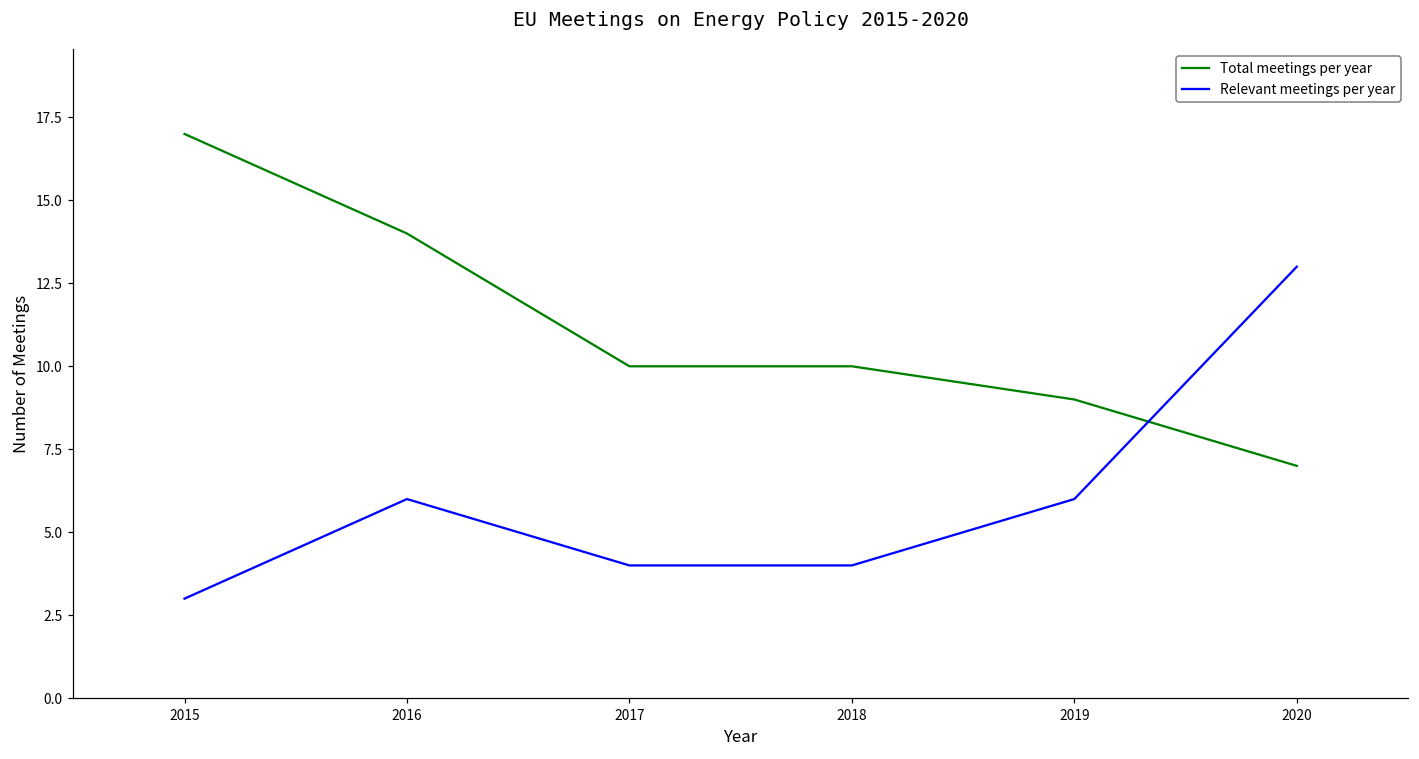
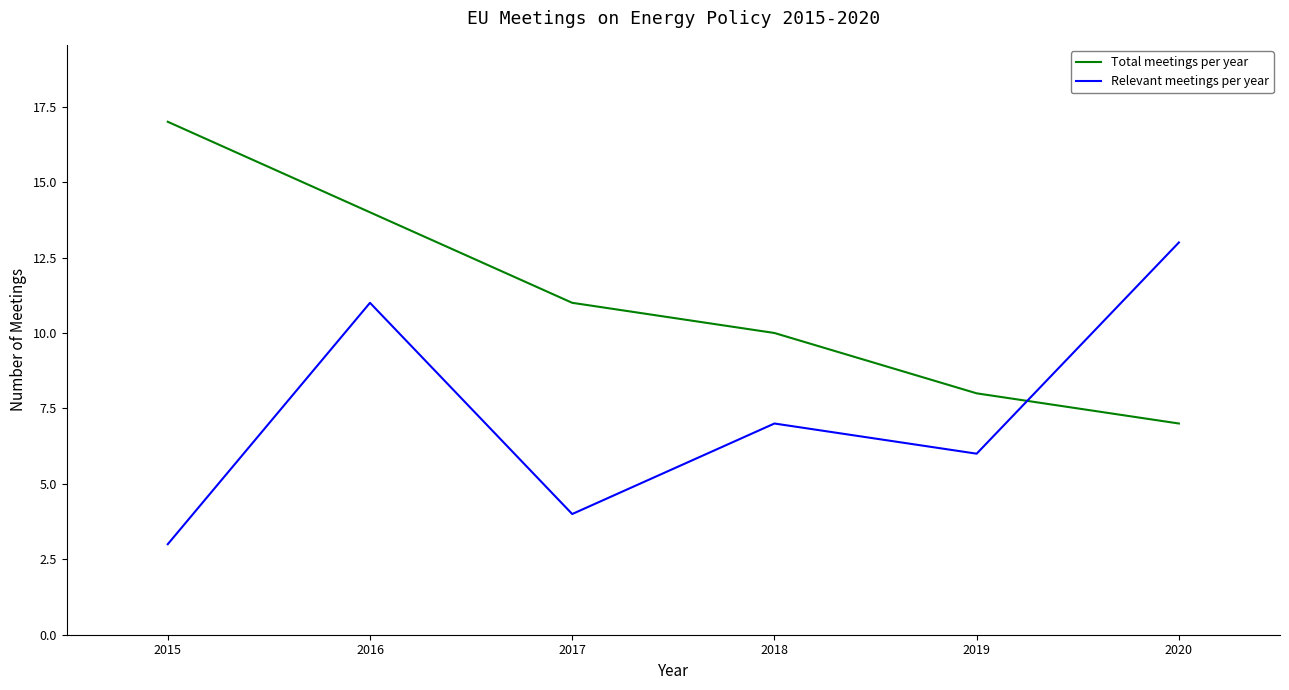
  {
    "Total meetings per year": {
      "2015": 17,
      "2016": 14,
-     "2017": 10,
+     "2017": 11,
      "2018": 10,
-     "2019": 9,
+     "2019": 8,
      "2020": 7
    },
    "Relevant meetings per year": {
      "2015": 3,
-     "2016": 6,
+     "2016": 11,
      "2017": 4,
-     "2018": 4,
+     "2018": 7,
      "2019": 6,
      "2020": 13
    }
  }
